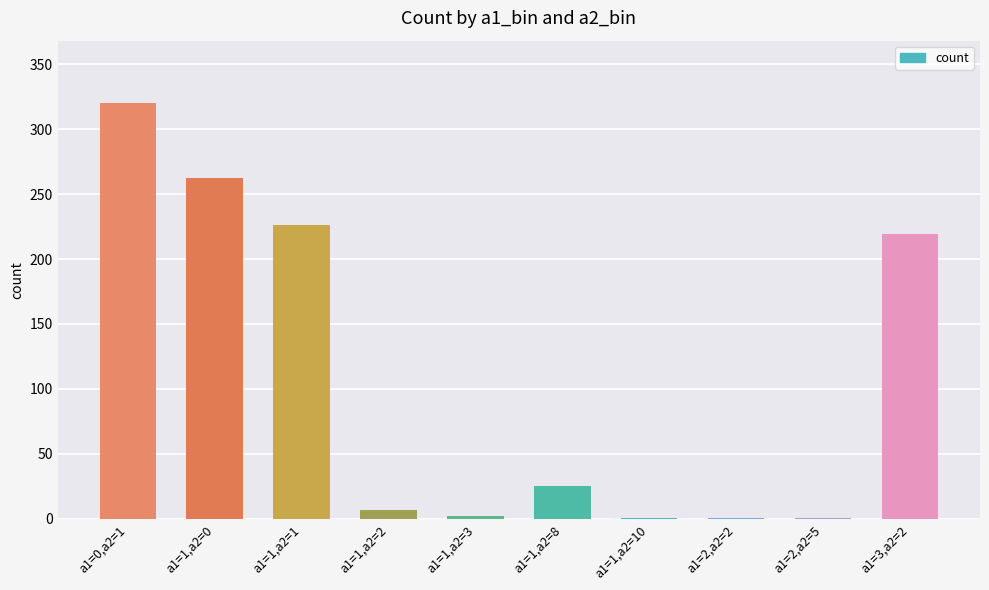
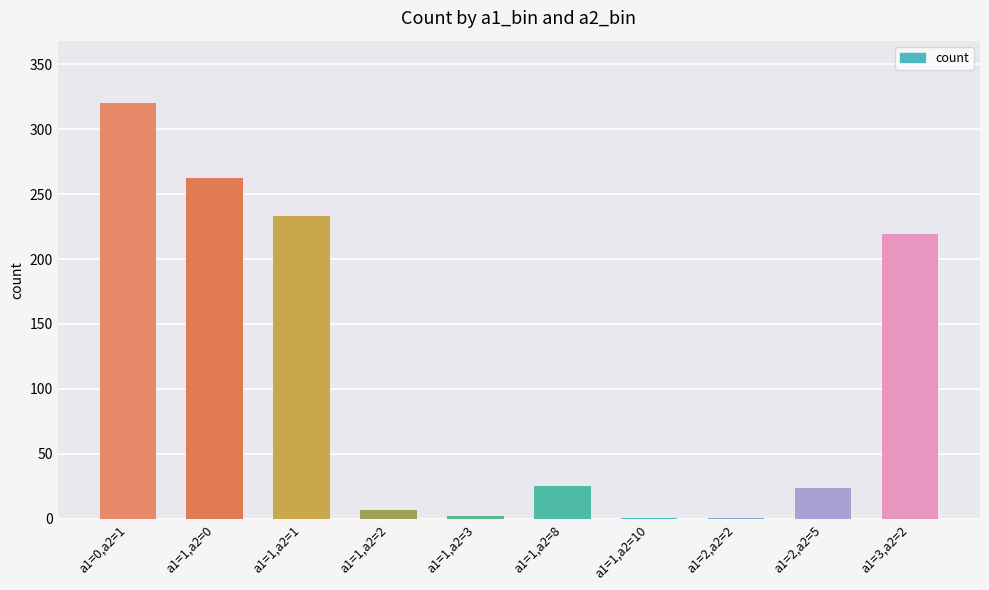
  {
    "a1=0,a2=1": 320,
    "a1=1,a2=0": 262,
-   "a1=1,a2=1": 226,
+   "a1=1,a2=1": 233,
    "a1=1,a2=2": 7,
    "a1=1,a2=3": 2,
    "a1=1,a2=8": 25,
-   "a1=2,a2=5": 1,
+   "a1=2,a2=5": 24,
    "a1=3,a2=2": 219
  }
